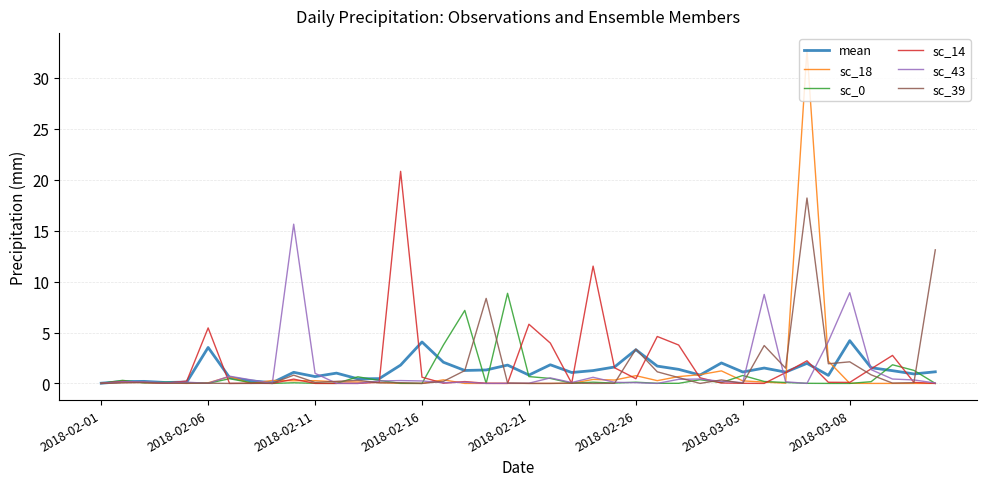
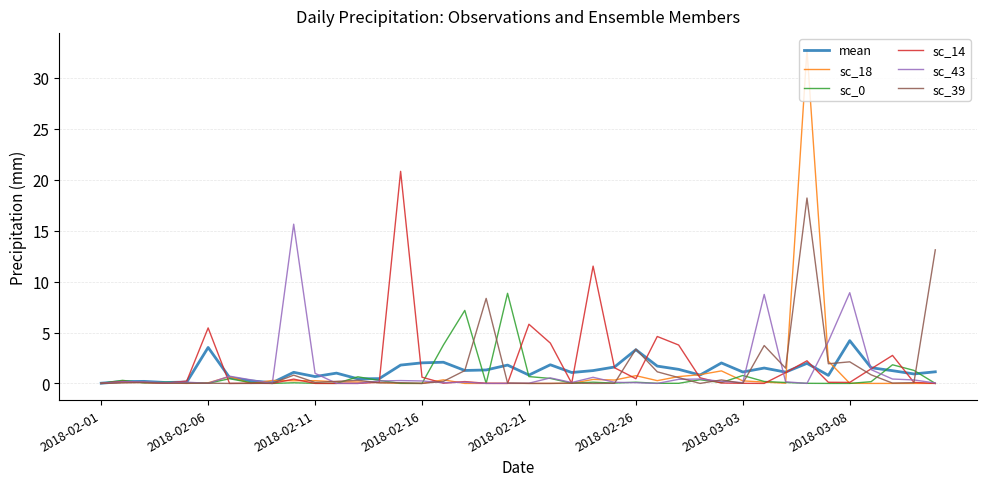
  {
    "mean": {
      "2018-02-06": 3.5,
      "2018-02-11": 0.7,
-     "2018-02-16": 4.1,
+     "2018-02-16": 2.0,
      "2018-03-03": 1.1,
      "2018-03-08": 4.2
    },
    "sc_18": {
      "2018-02-26": 0.8
    },
    "sc_0": {
      "2018-03-03": 0.8
    },
    "sc_14": {
      "2018-02-06": 5.5,
      "2018-02-16": 0.6,
      "2018-02-21": 5.8,
      "2018-02-26": 0.5
    },
    "sc_43": {
      "2018-02-11": 1.0,
      "2018-03-08": 8.9
    },
    "sc_39": {
      "2018-03-08": 2.1
    }
  }
